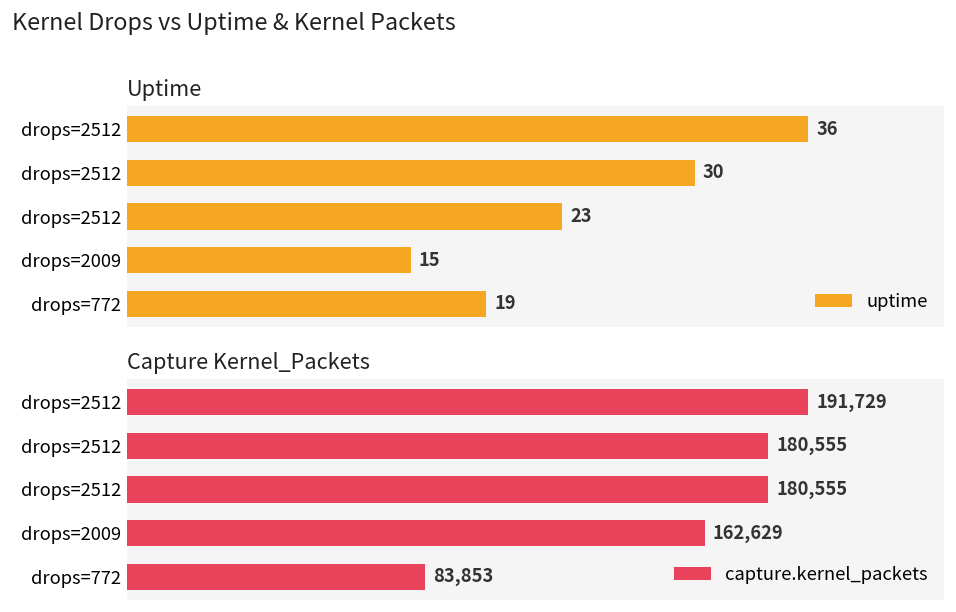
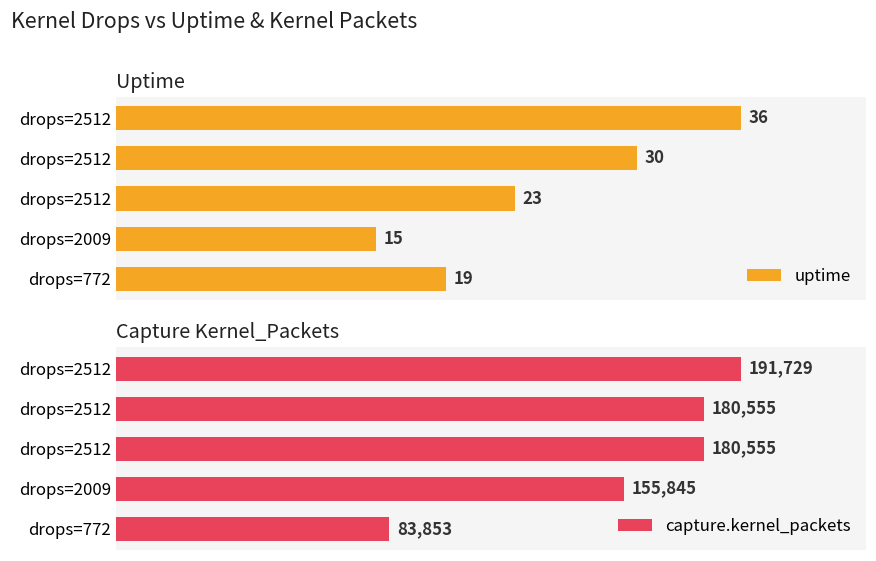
  {
    "Uptime": {
      "drops=2009": "15",
      "drops=772": "19"
    },
    "Capture Kernel_Packets": {
-     "drops=2009": "162,629",
+     "drops=2009": "155,845",
      "drops=772": "83,853"
    }
  }
